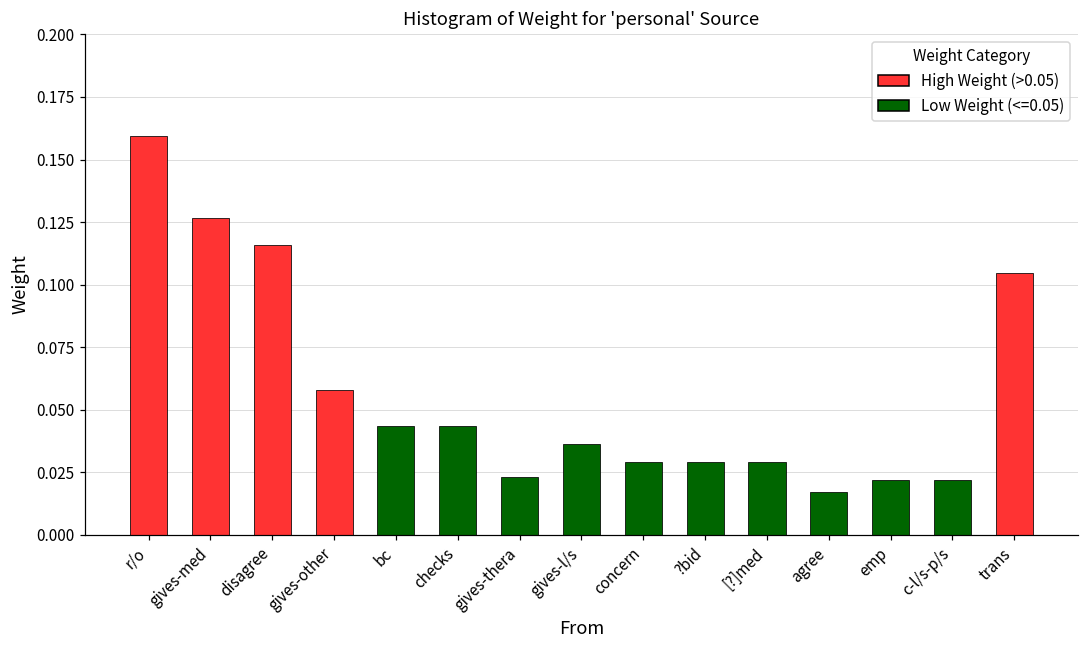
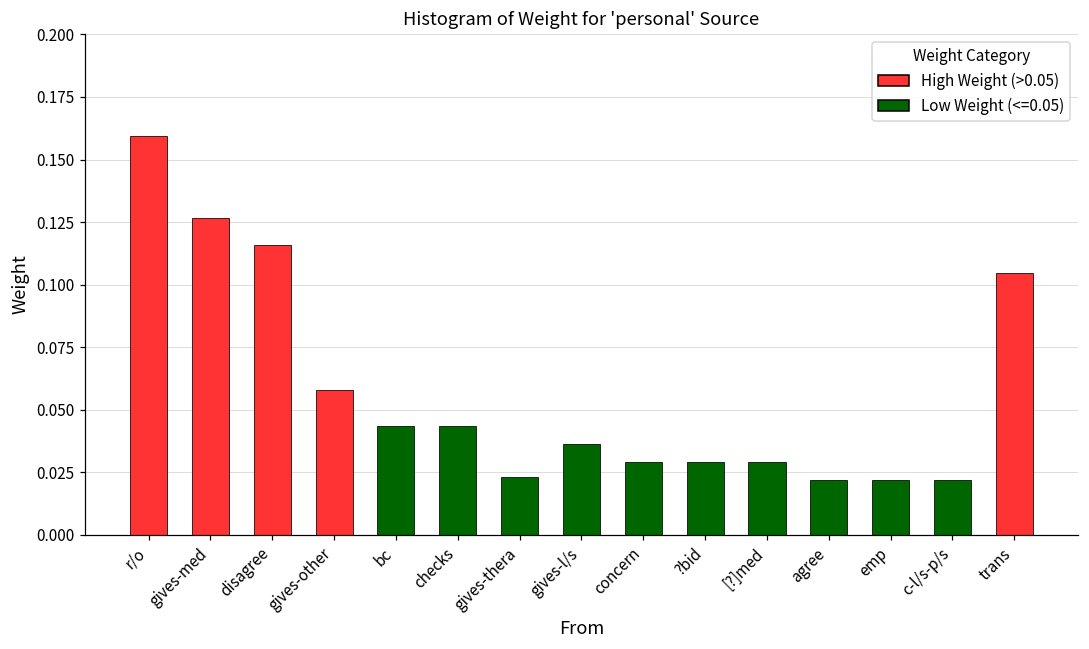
  {
    "r/o": 0.159,
    "gives-med": 0.127,
    "disagree": 0.116,
    "gives-other": 0.058,
    "bc": 0.043,
    "checks": 0.043,
    "gives-thera": 0.023,
    "gives-l/s": 0.036,
    "concern": 0.029,
    "?bid": 0.029,
    "[?]med": 0.029,
-   "agree": 0.017,
+   "agree": 0.022,
    "emp": 0.022,
    "c-l/s-p/s": 0.022,
    "trans": 0.104
  }
